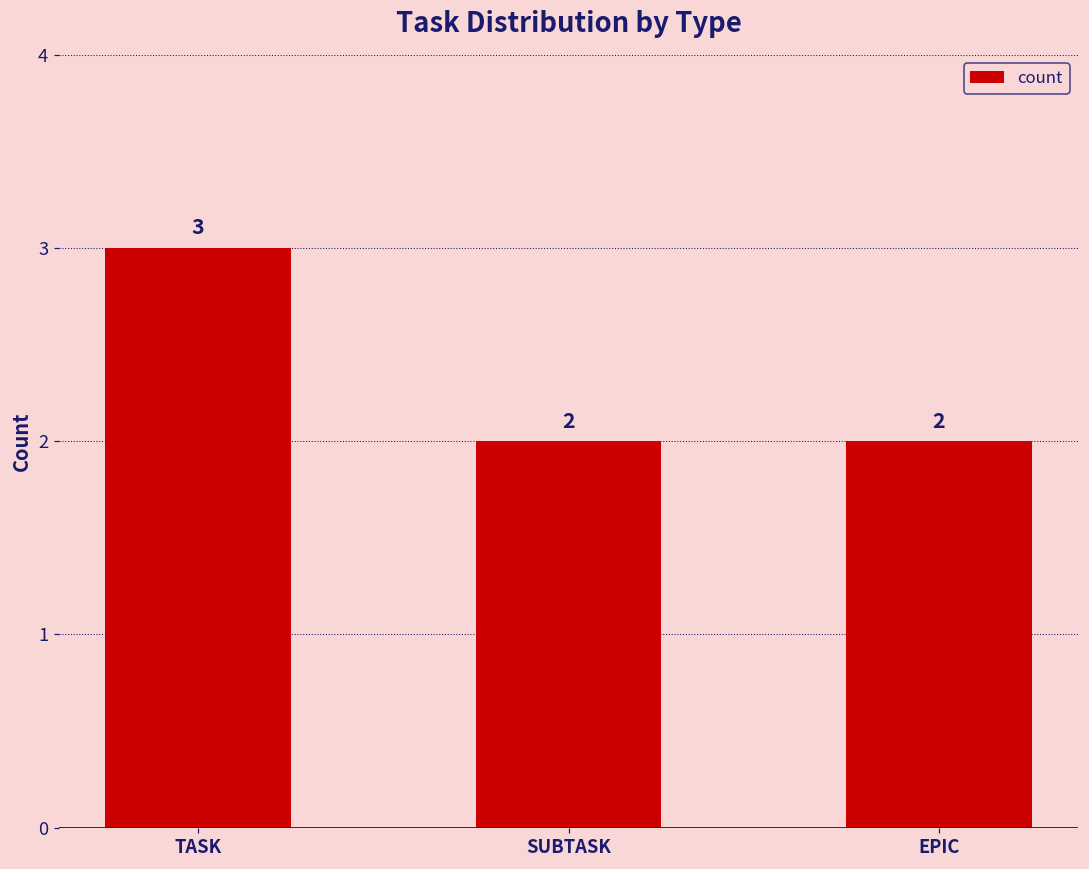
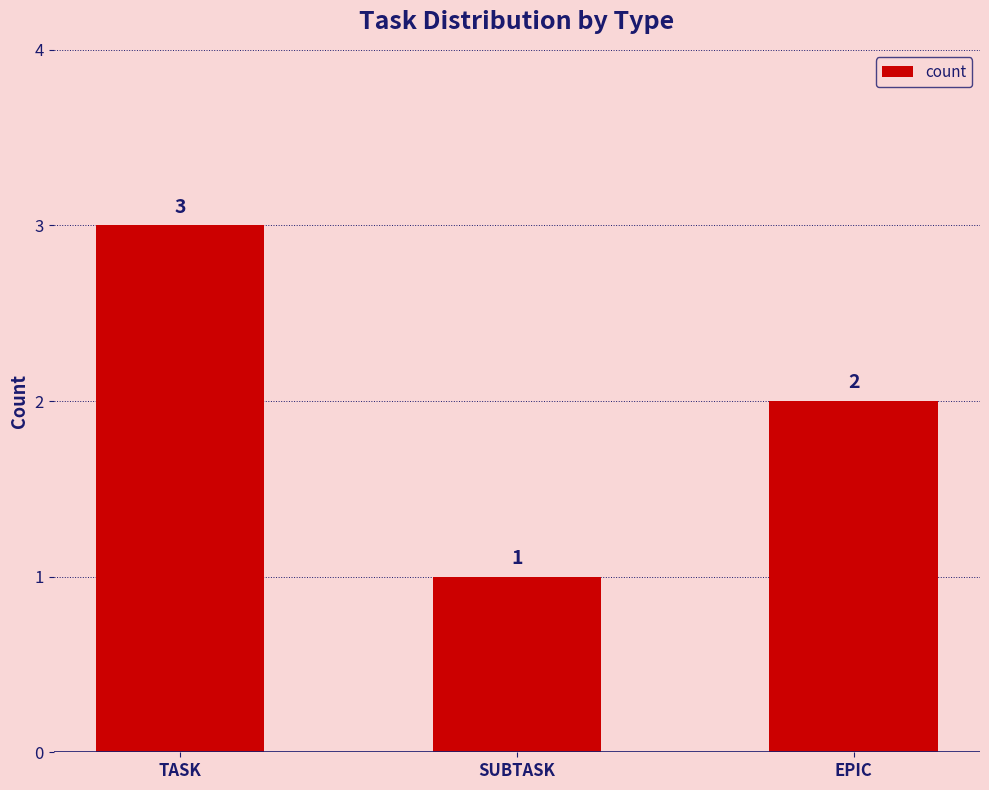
  {
    "TASK": 3,
-   "SUBTASK": 2,
+   "SUBTASK": 1,
    "EPIC": 2
  }
